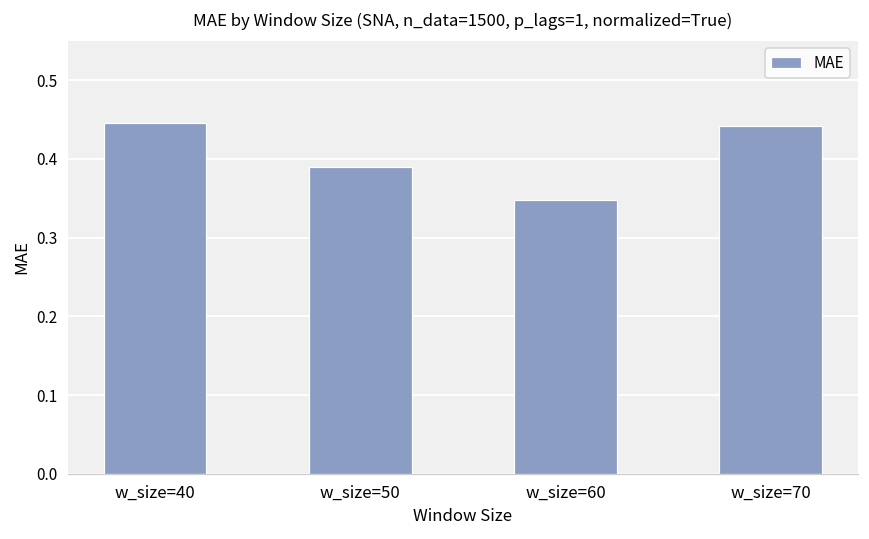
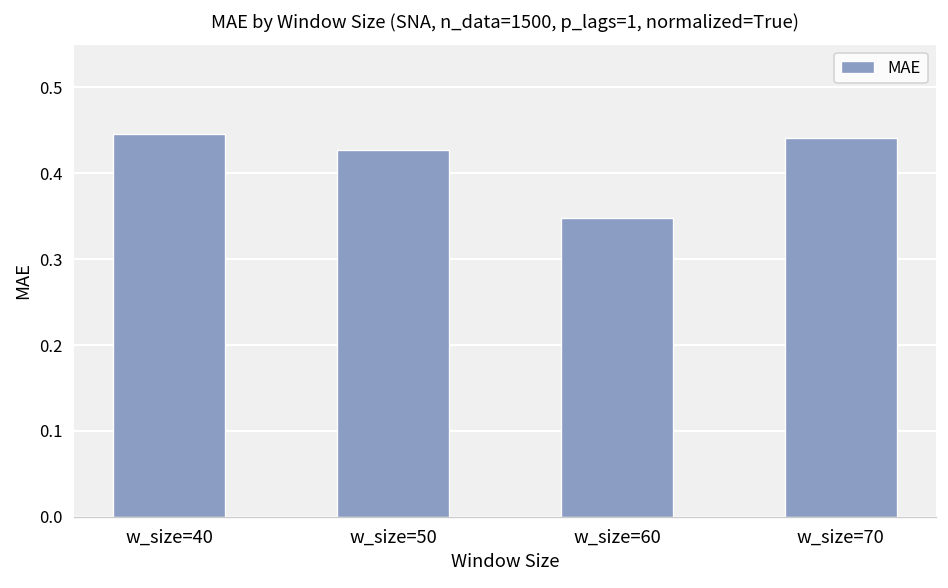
  {
    "w_size=40": 0.45,
-   "w_size=50": 0.39,
+   "w_size=50": 0.43,
    "w_size=60": 0.35,
    "w_size=70": 0.44
  }
